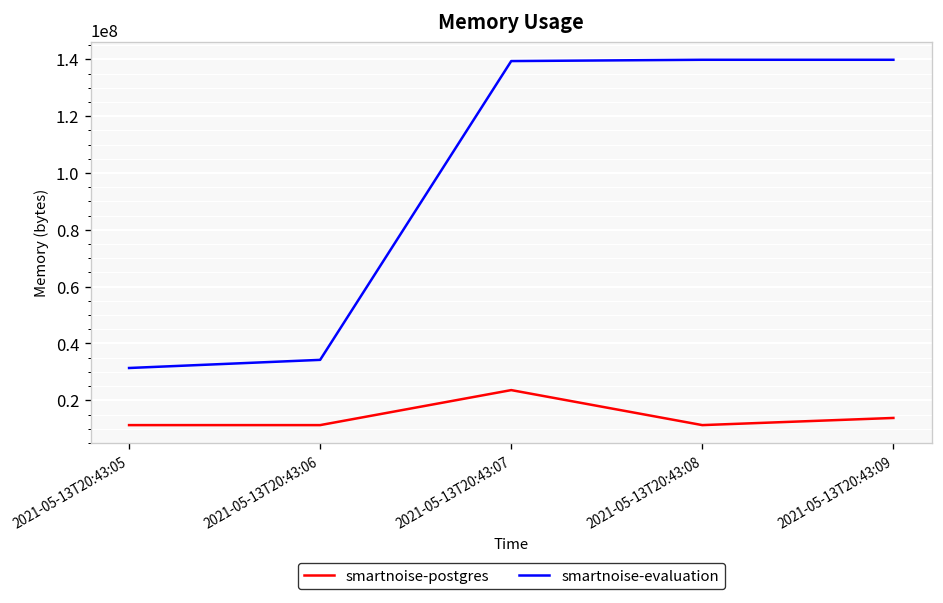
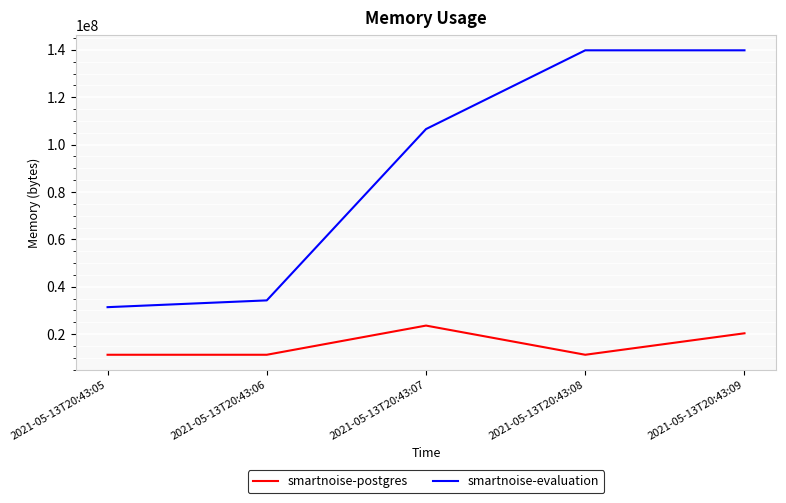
  {
    "smartnoise-postgres": {
      "2021-05-13T20:43:05": 11000000,
      "2021-05-13T20:43:06": 11000000,
      "2021-05-13T20:43:07": 24000000,
      "2021-05-13T20:43:08": 11000000,
-     "2021-05-13T20:43:09": 14000000
+     "2021-05-13T20:43:09": 20000000
    },
    "smartnoise-evaluation": {
      "2021-05-13T20:43:05": 31000000,
      "2021-05-13T20:43:06": 34000000,
-     "2021-05-13T20:43:07": 139000000,
+     "2021-05-13T20:43:07": 107000000,
      "2021-05-13T20:43:08": 140000000,
      "2021-05-13T20:43:09": 140000000
    }
  }
